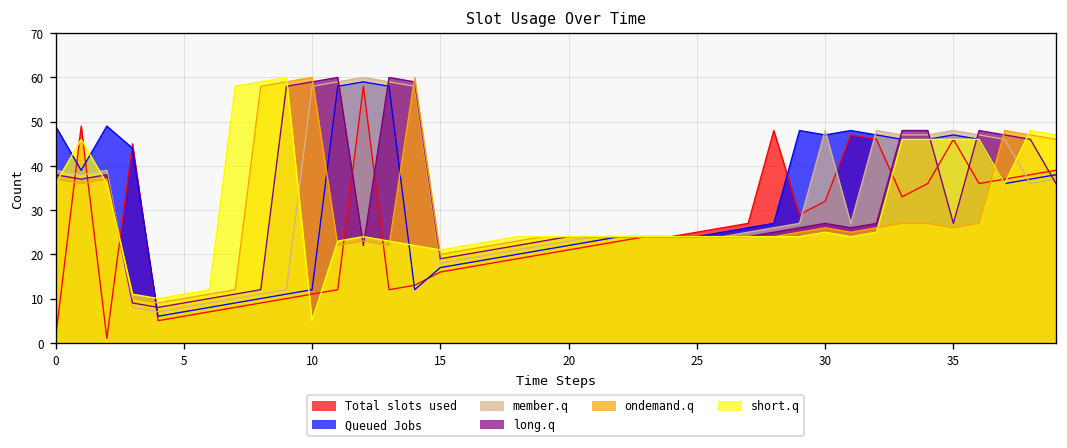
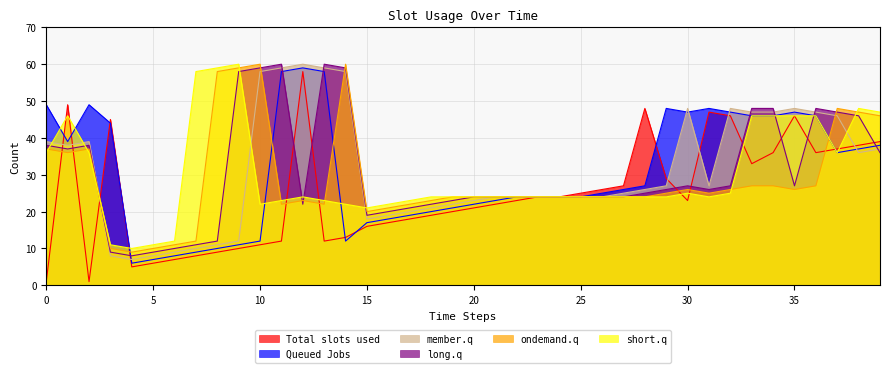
  {
    "Total slots used": {
      "0": 1,
      "5": 6,
      "10": 11,
      "15": 16,
      "20": 21,
      "25": 25,
-     "30": 32
+     "30": 23
    },
    "Queued Jobs": {
      "0": 49,
      "5": 7,
      "10": 12,
      "15": 17,
      "20": 22,
      "30": 47,
      "35": 47
    },
    "member.q": {
      "0": 39,
      "5": 8,
      "10": 58,
      "15": 18,
      "20": 23,
      "30": 48,
      "35": 48
    },
    "long.q": {
      "0": 38,
      "5": 9,
      "10": 59,
      "15": 19,
      "30": 27,
      "35": 27
    },
    "ondemand.q": {
      "0": 37,
      "5": 10,
      "10": 60,
      "15": 20,
      "30": 26,
      "35": 26
    },
    "short.q": {
      "0": 36,
      "5": 11,
-     "10": 5,
+     "10": 22,
      "15": 21,
      "30": 25
    }
  }
